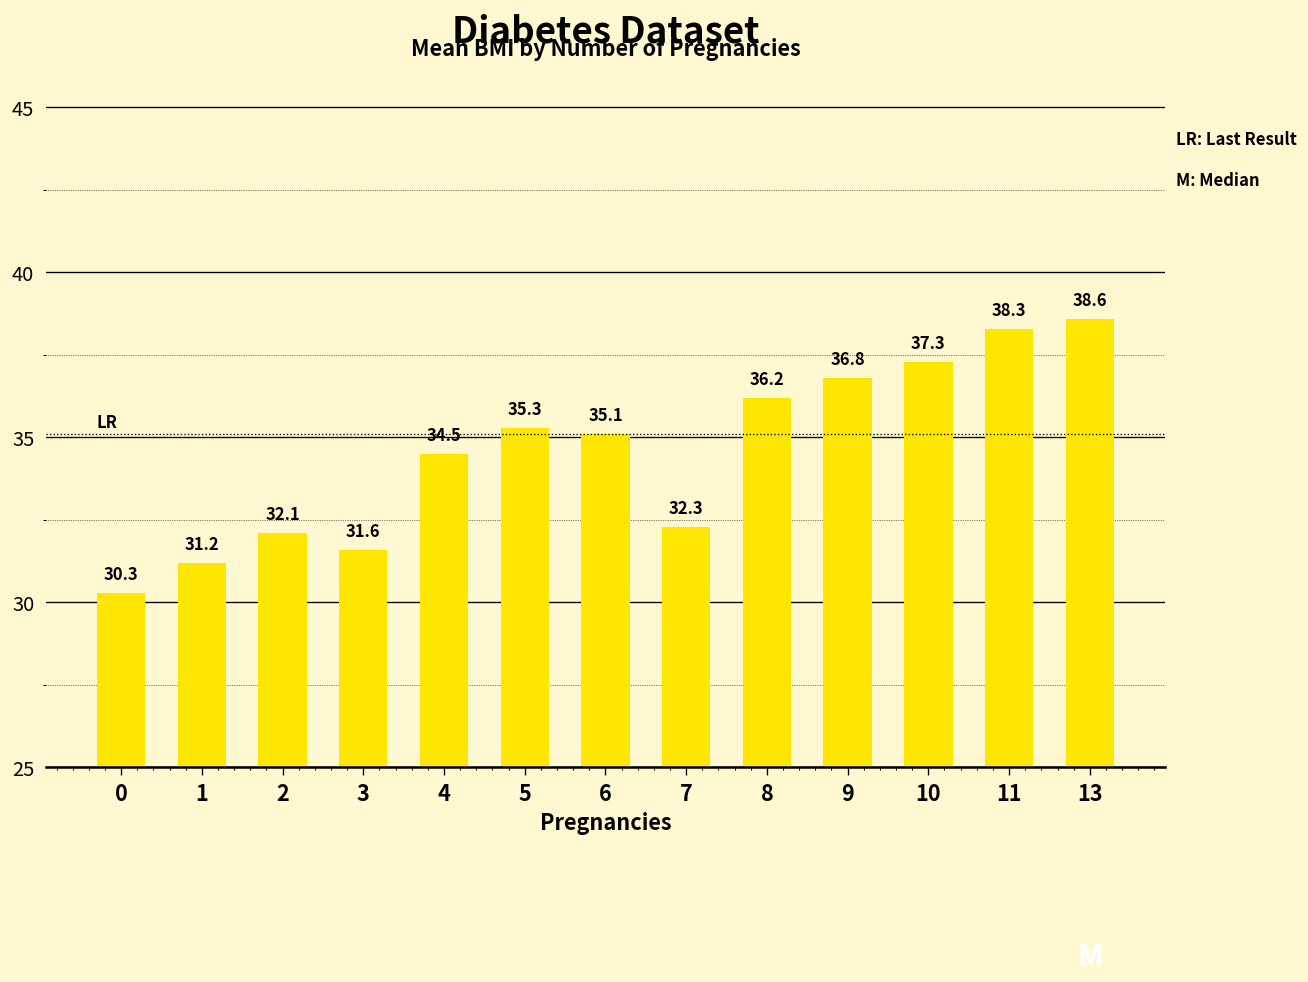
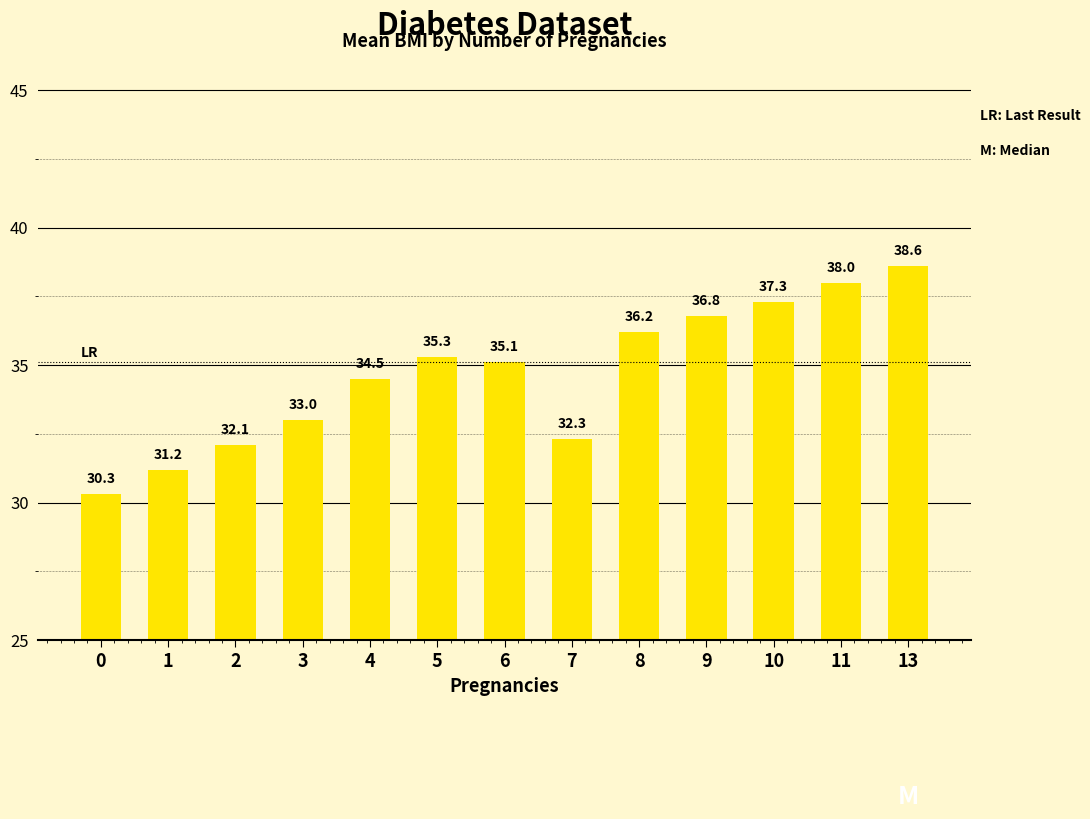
  {
    "0": 30.3,
    "1": 31.2,
    "2": 32.1,
-   "3": 31.6,
+   "3": 33.0,
    "4": 34.5,
    "5": 35.3,
    "6": 35.1,
    "7": 32.3,
    "8": 36.2,
    "9": 36.8,
    "10": 37.3,
-   "11": 38.3,
+   "11": 38.0,
    "13": 38.6
  }
